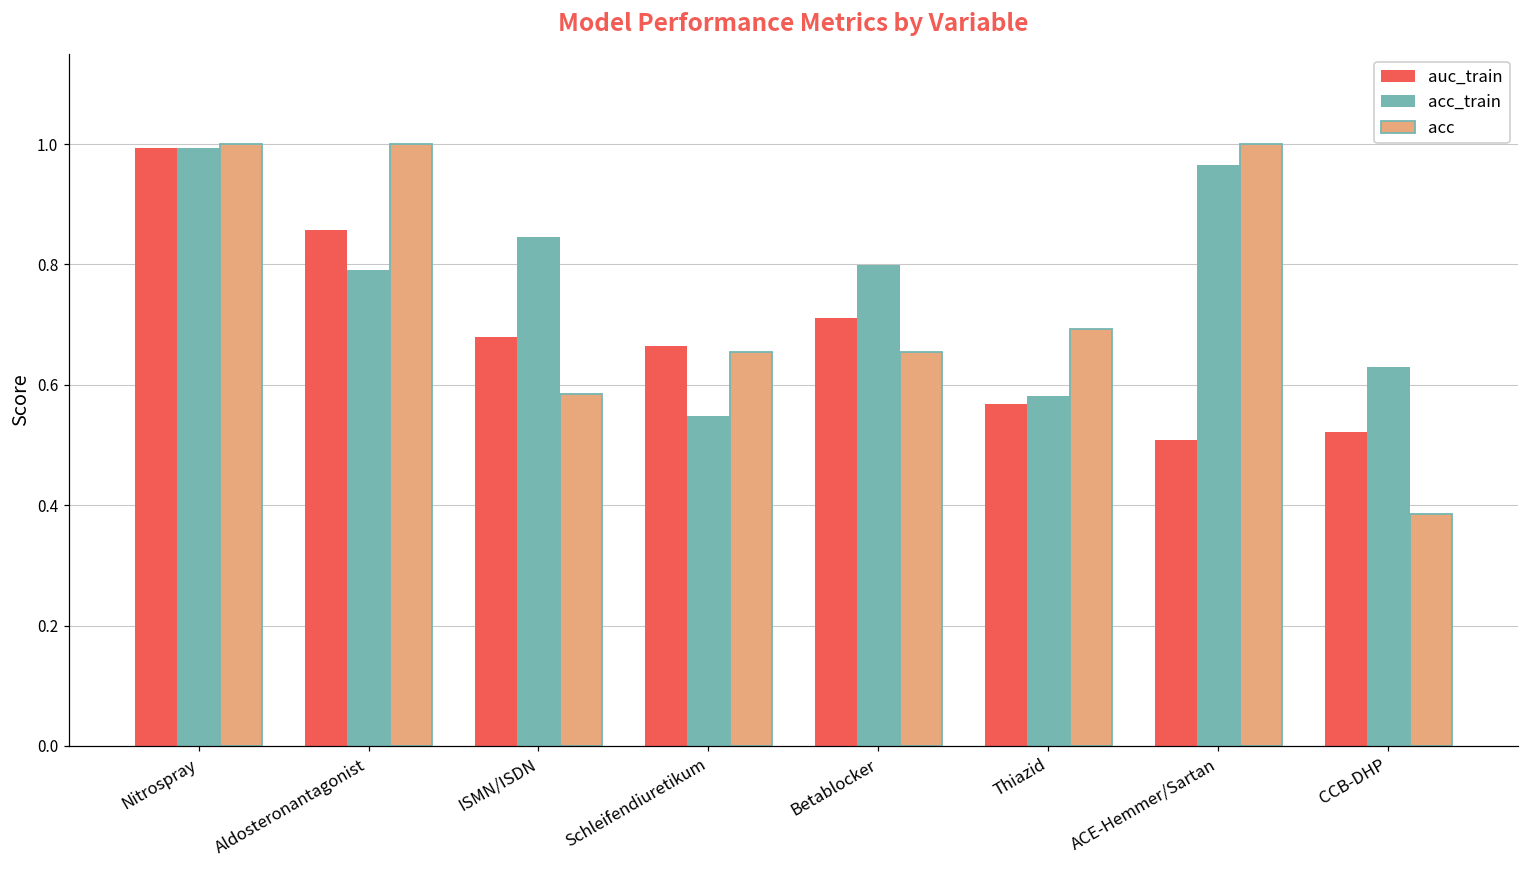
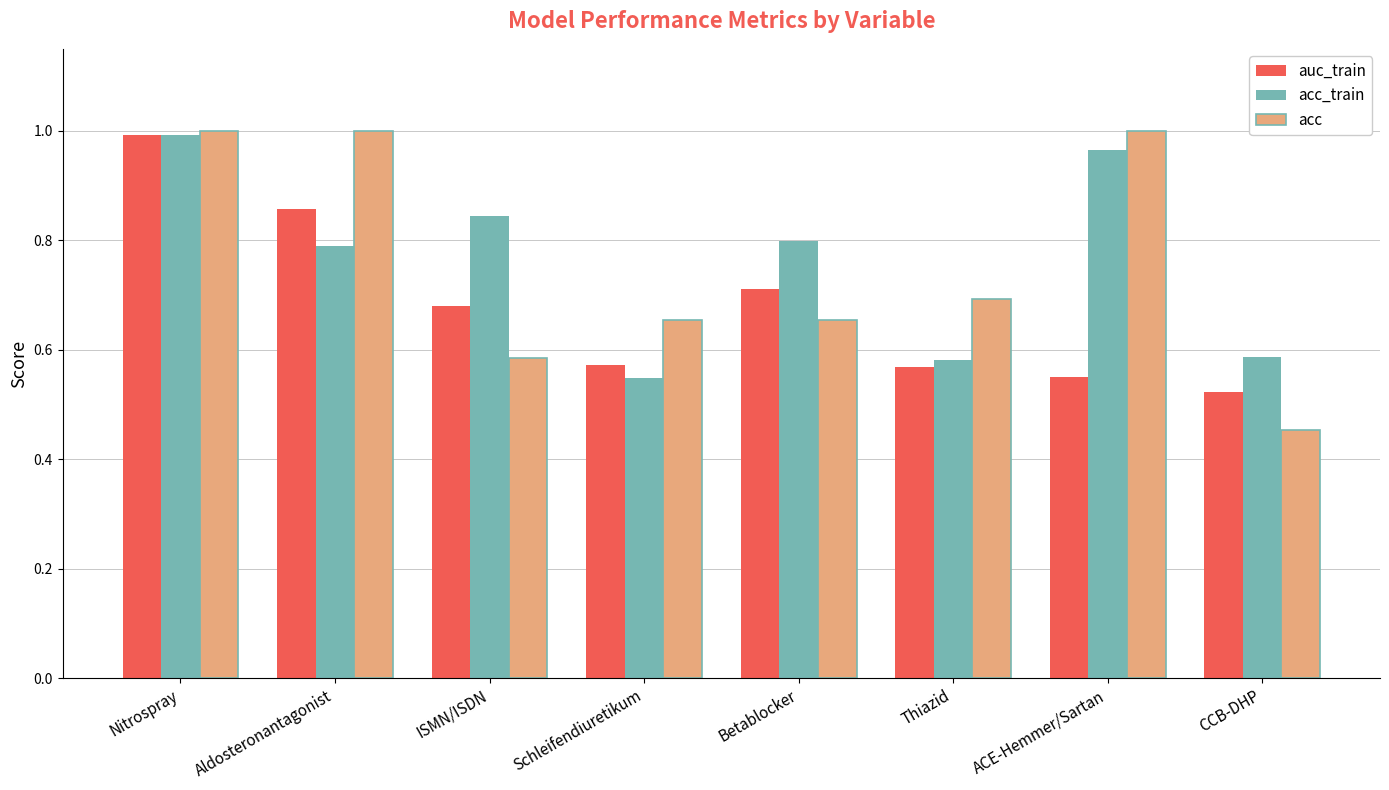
  {
    "auc_train": {
      "Nitrospray": 0.99,
      "Aldosteronantagonist": 0.86,
      "ISMN/ISDN": 0.68,
-     "Schleifendiuretikum": 0.66,
+     "Schleifendiuretikum": 0.57,
      "Betablocker": 0.71,
      "Thiazid": 0.57,
-     "ACE-Hemmer/Sartan": 0.51,
+     "ACE-Hemmer/Sartan": 0.55,
      "CCB-DHP": 0.52
    },
    "acc_train": {
      "Nitrospray": 0.99,
      "Aldosteronantagonist": 0.79,
      "ISMN/ISDN": 0.85,
      "Schleifendiuretikum": 0.55,
      "Betablocker": 0.80,
      "Thiazid": 0.58,
      "ACE-Hemmer/Sartan": 0.97,
-     "CCB-DHP": 0.63
+     "CCB-DHP": 0.59
    },
    "acc": {
      "Nitrospray": 1.00,
      "Aldosteronantagonist": 1.00,
      "ISMN/ISDN": 0.58,
      "Schleifendiuretikum": 0.65,
      "Betablocker": 0.65,
      "Thiazid": 0.69,
      "ACE-Hemmer/Sartan": 1.00,
-     "CCB-DHP": 0.38
+     "CCB-DHP": 0.45
    }
  }
